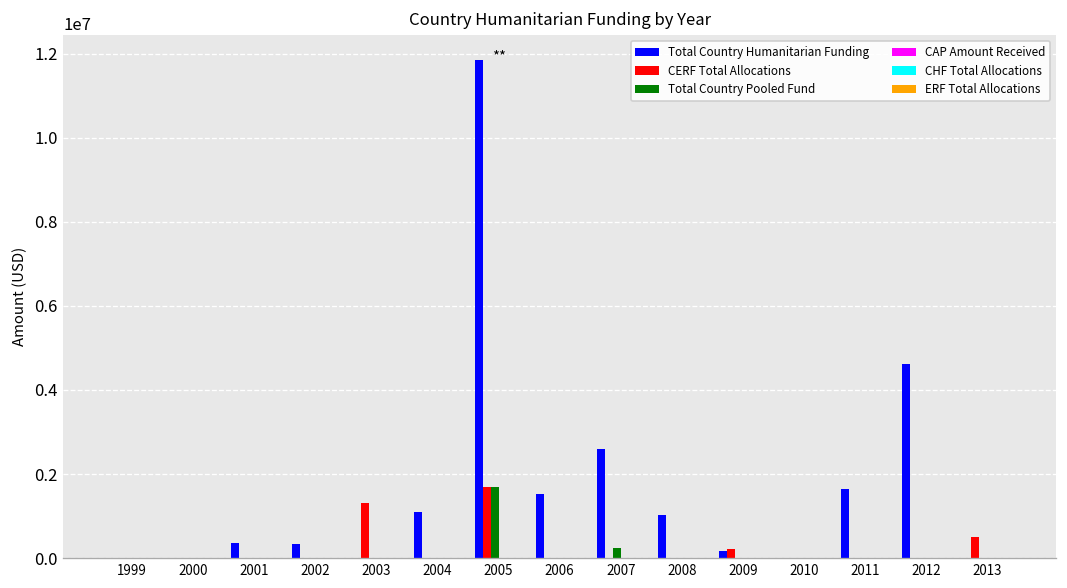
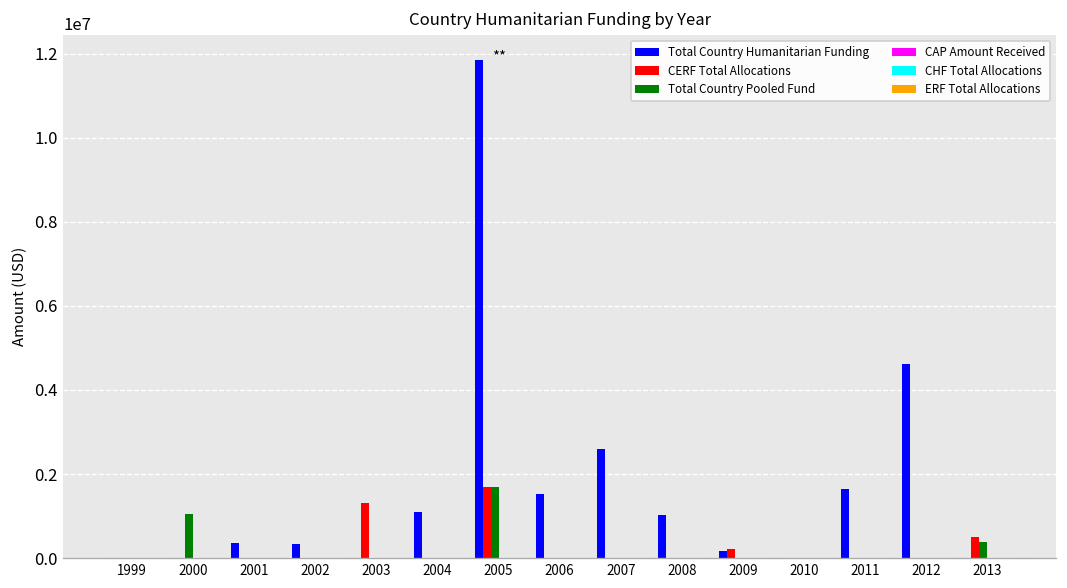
  {
    "Total Country Humanitarian Funding": {
      "1999": 0,
      "2000": 0,
      "2001": 400000,
      "2002": 300000,
      "2003": 0,
      "2004": 1100000,
      "2005": 11800000,
      "2006": 1500000,
      "2007": 2600000,
      "2008": 1000000,
      "2009": 200000,
      "2010": 0,
      "2011": 1600000,
      "2012": 4600000,
      "2013": 0
    },
    "CERF Total Allocations": {
      "1999": 0,
      "2000": 0,
      "2001": 0,
      "2002": 0,
      "2003": 1300000,
      "2004": 0,
      "2005": 1700000,
      "2006": 0,
      "2007": 0,
      "2008": 0,
      "2009": 200000,
      "2010": 0,
      "2011": 0,
      "2012": 0,
      "2013": 500000
    },
    "Total Country Pooled Fund": {
      "1999": 0,
-     "2000": 0,
+     "2000": 1000000,
      "2001": 0,
      "2002": 0,
      "2003": 0,
      "2004": 0,
      "2005": 1700000,
      "2006": 0,
-     "2007": 300000,
+     "2007": 0,
      "2008": 0,
      "2009": 0,
      "2010": 0,
      "2011": 0,
      "2012": 0,
-     "2013": 0
+     "2013": 400000
    },
    "CAP Amount Received": {
      "1999": 0,
      "2000": 0,
      "2001": 0,
      "2002": 0,
      "2003": 0,
      "2004": 0,
      "2005": 0,
      "2006": 0,
      "2007": 0,
      "2008": 0,
      "2009": 0,
      "2010": 0,
      "2011": 0,
      "2012": 0,
      "2013": 0
    },
    "CHF Total Allocations": {
      "1999": 0,
      "2000": 0,
      "2001": 0,
      "2002": 0,
      "2003": 0,
      "2004": 0,
      "2005": 0,
      "2006": 0,
      "2007": 0,
      "2008": 0,
      "2009": 0,
      "2010": 0,
      "2011": 0,
      "2012": 0,
      "2013": 0
    },
    "ERF Total Allocations": {
      "1999": 0,
      "2000": 0,
      "2001": 0,
      "2002": 0,
      "2003": 0,
      "2004": 0,
      "2005": 0,
      "2006": 0,
      "2007": 0,
      "2008": 0,
      "2009": 0,
      "2010": 0,
      "2011": 0,
      "2012": 0,
      "2013": 0
    }
  }
